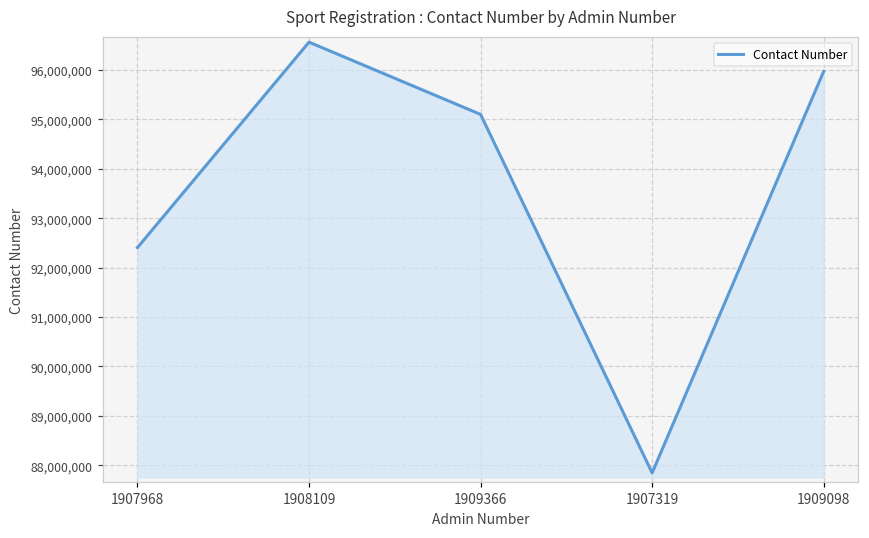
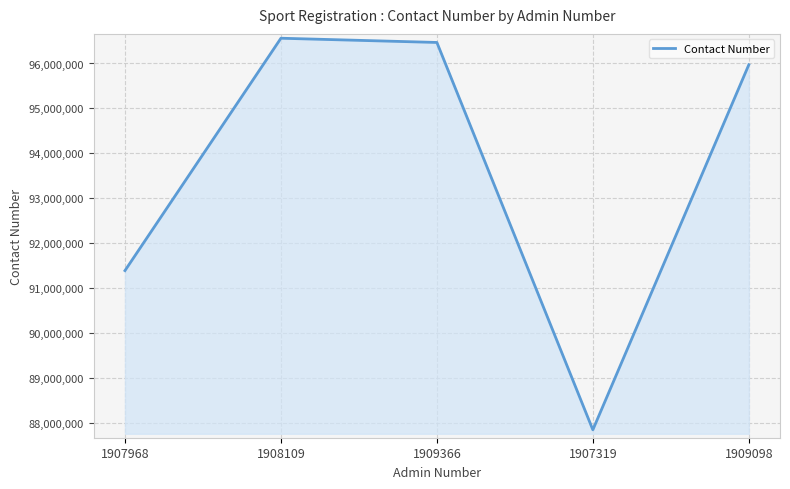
  {
-   "1907968": "92,400,000",
+   "1907968": "91,400,000",
    "1908109": "96,600,000",
-   "1909366": "95,100,000",
+   "1909366": "96,500,000",
    "1907319": "87,800,000",
    "1909098": "96,000,000"
  }
